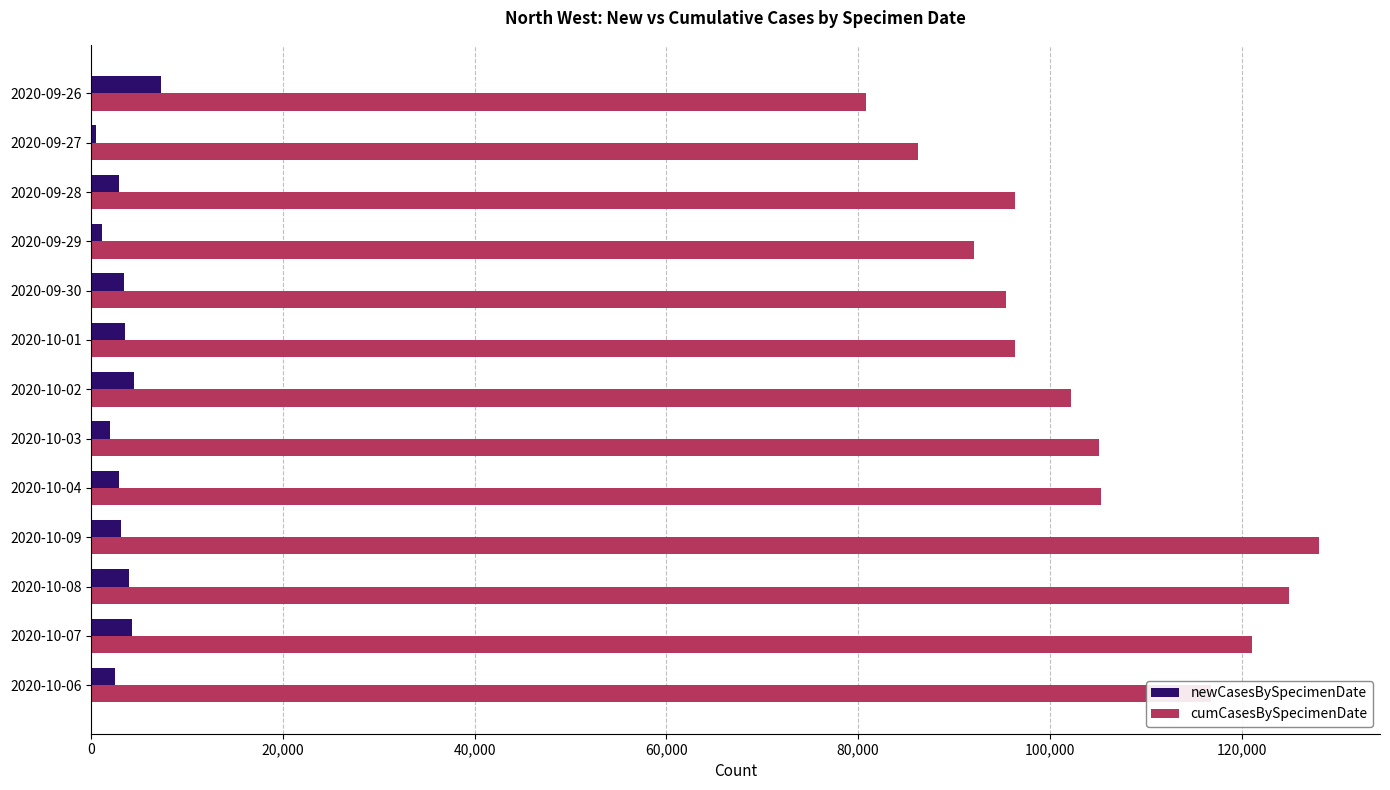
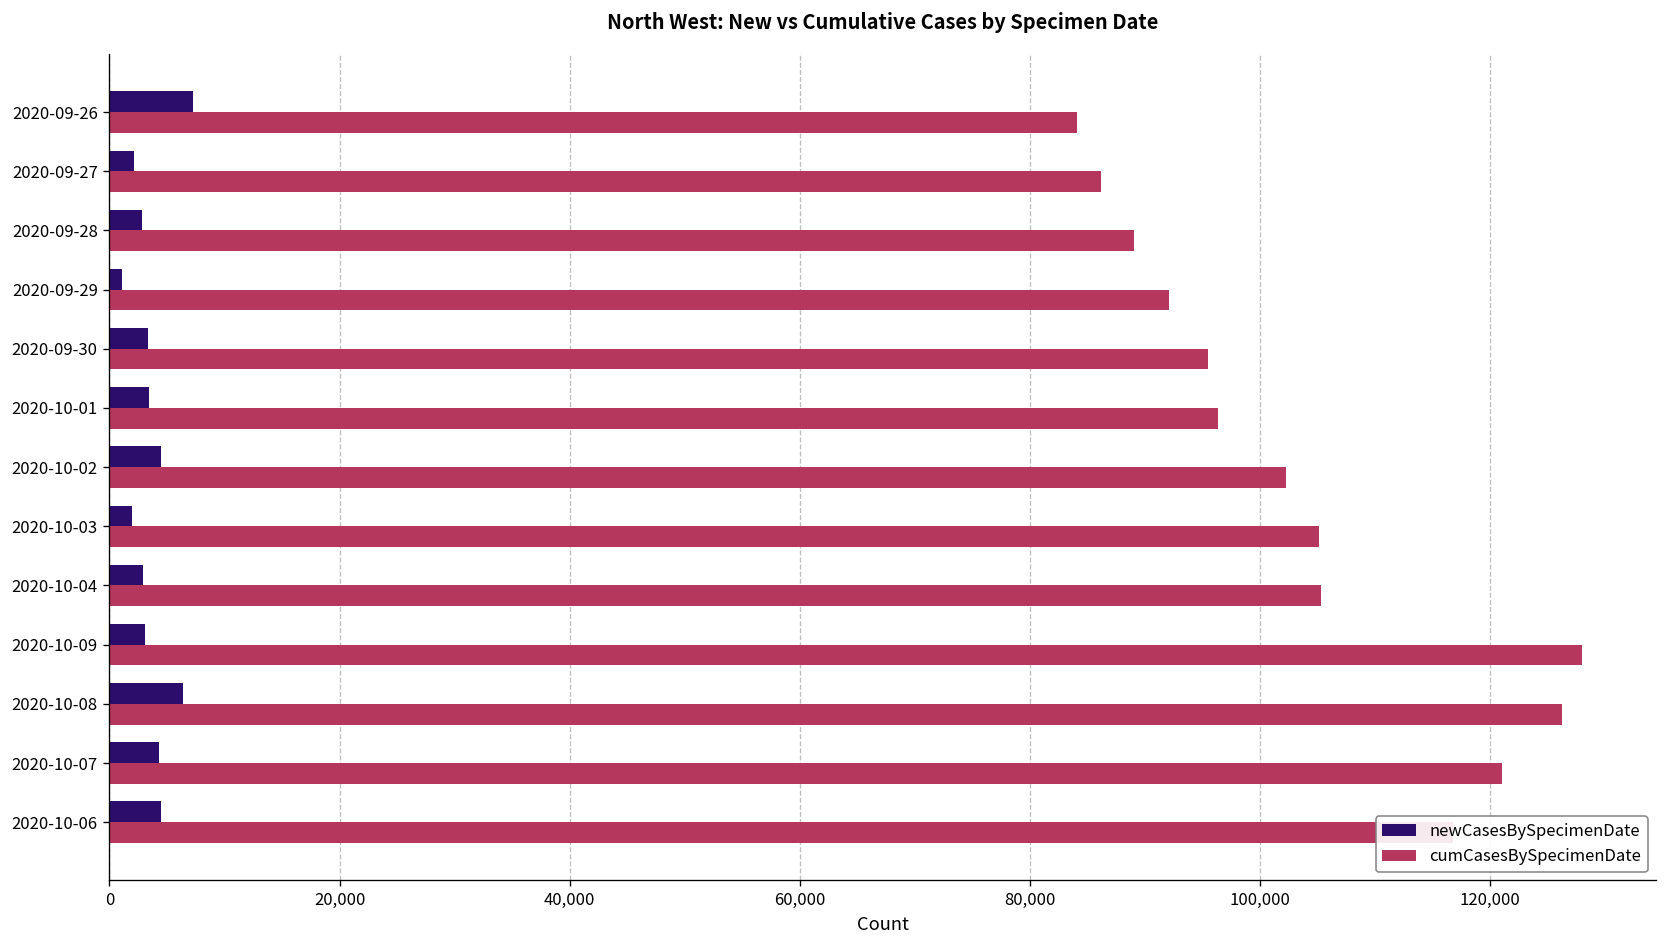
  {
    "newCasesBySpecimenDate": {
      "2020-09-26": "7,000",
-     "2020-09-27": "1,000",
+     "2020-09-27": "2,000",
      "2020-09-28": "3,000",
      "2020-09-29": "1,000",
      "2020-09-30": "3,000",
      "2020-10-01": "3,000",
      "2020-10-02": "4,000",
      "2020-10-03": "2,000",
      "2020-10-04": "3,000",
      "2020-10-09": "3,000",
-     "2020-10-08": "4,000",
+     "2020-10-08": "6,000",
      "2020-10-07": "4,000",
-     "2020-10-06": "2,000"
+     "2020-10-06": "4,000"
    },
    "cumCasesBySpecimenDate": {
-     "2020-09-26": "81,000",
+     "2020-09-26": "84,000",
      "2020-09-27": "86,000",
-     "2020-09-28": "96,000",
+     "2020-09-28": "89,000",
      "2020-09-29": "92,000",
      "2020-09-30": "95,000",
      "2020-10-01": "96,000",
      "2020-10-02": "102,000",
      "2020-10-03": "105,000",
      "2020-10-04": "105,000",
      "2020-10-09": "128,000",
-     "2020-10-08": "125,000",
+     "2020-10-08": "126,000",
      "2020-10-07": "121,000"
    }
  }
